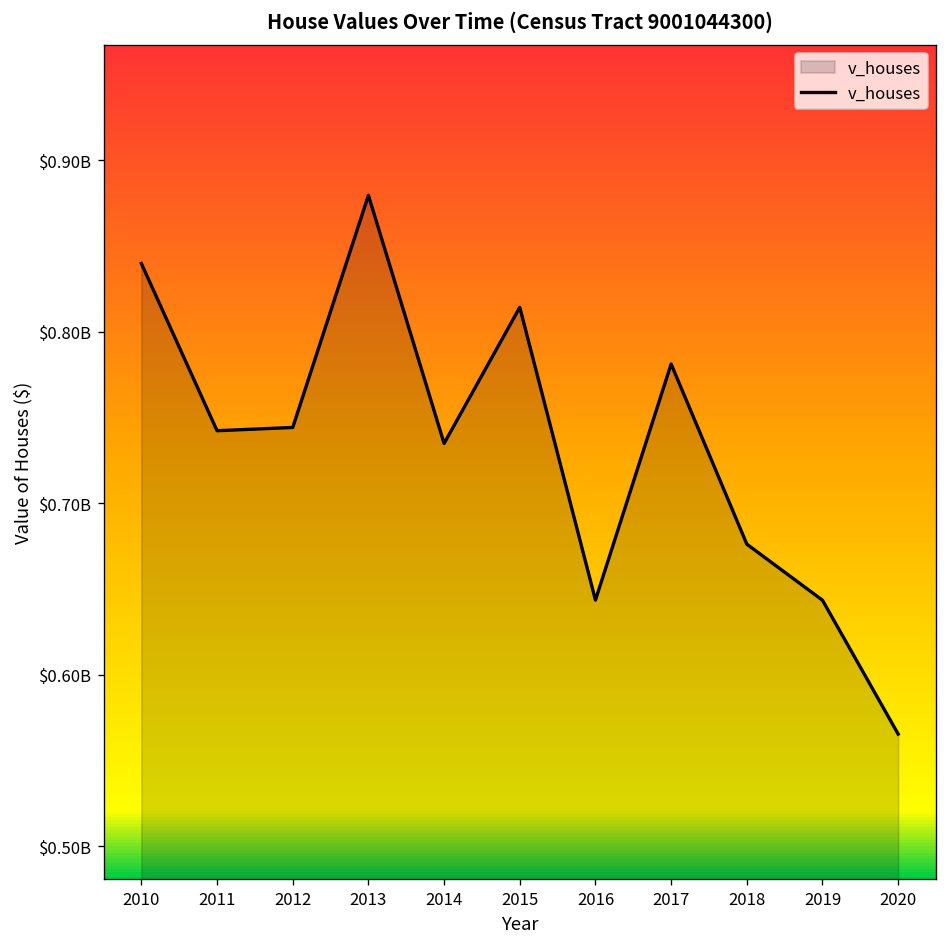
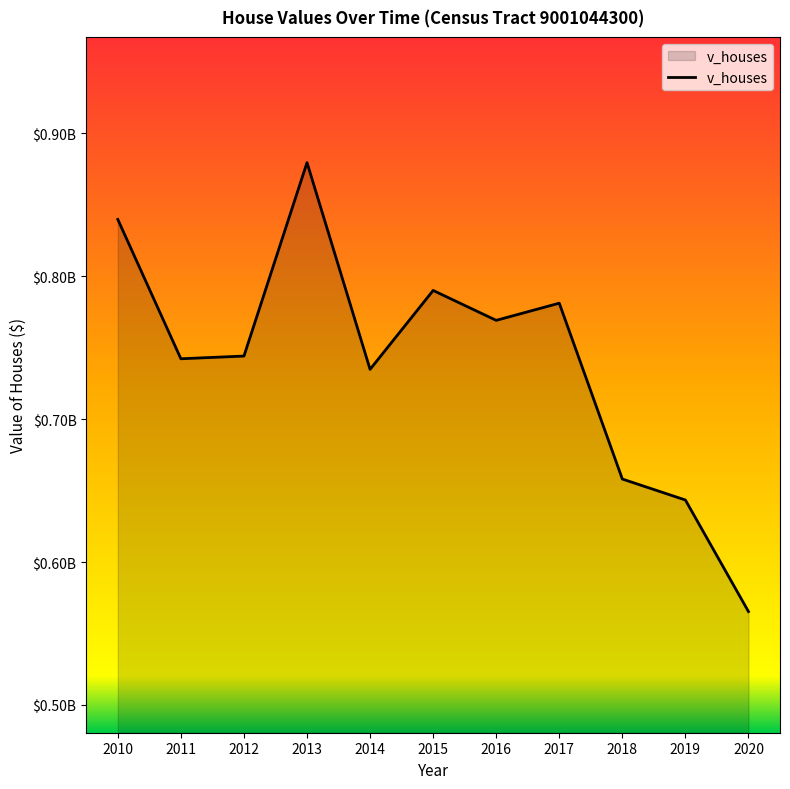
  {
    "2010": "$840000000",
    "2011": "$742000000",
    "2012": "$744000000",
    "2013": "$880000000",
    "2014": "$735000000",
-   "2015": "$814000000",
-   "2016": "$644000000",
+   "2015": "$790000000",
+   "2016": "$769000000",
    "2017": "$781000000",
-   "2018": "$676000000",
+   "2018": "$658000000",
    "2019": "$643000000",
    "2020": "$565000000"
  }
